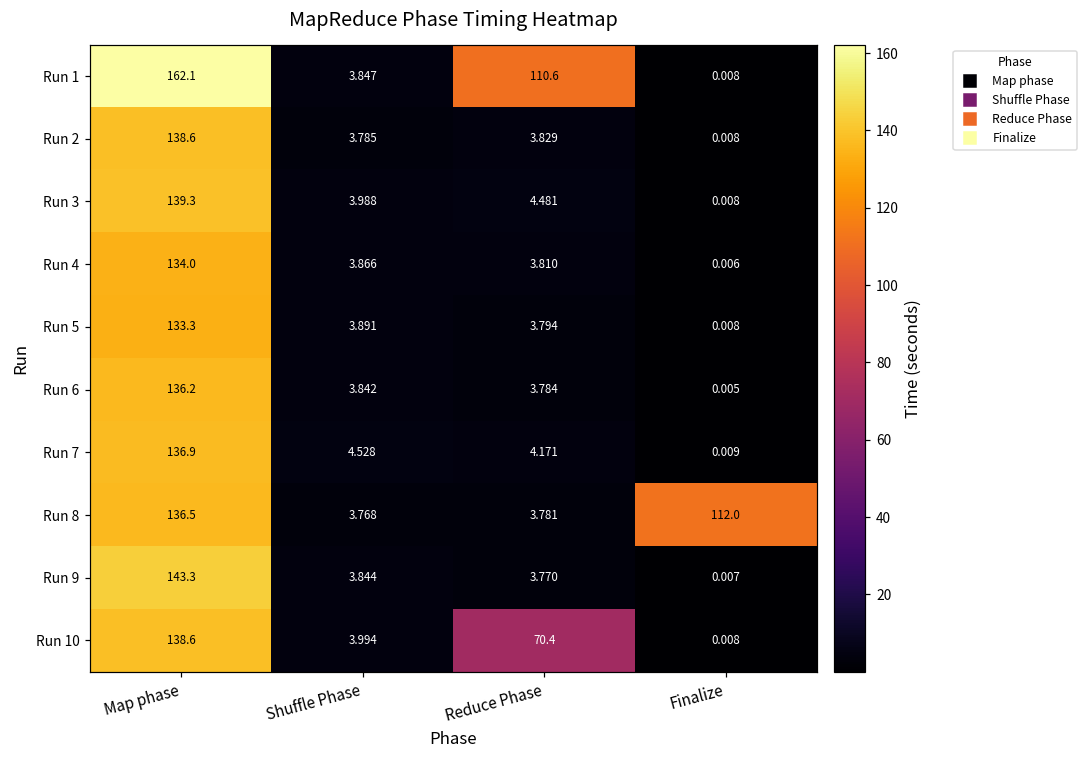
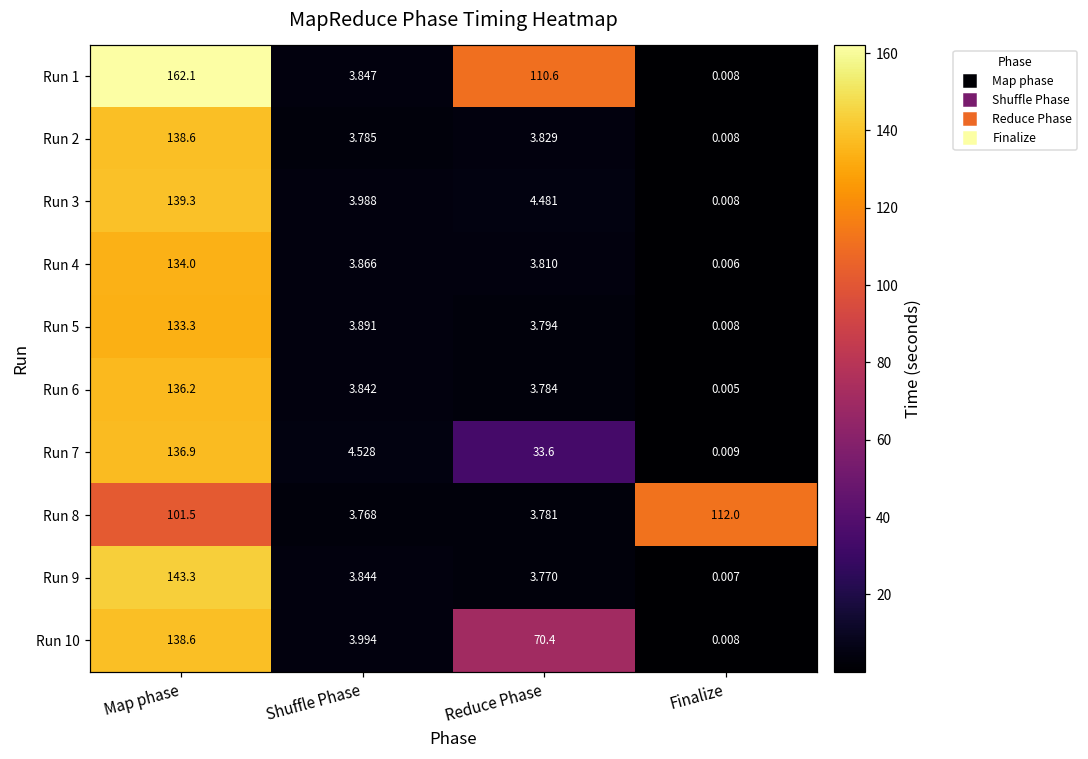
  {
    "Run 1": {
      "Map phase": 162.1,
      "Shuffle Phase": 3.847,
      "Reduce Phase": 110.6,
      "Finalize": 0.008
    },
    "Run 2": {
      "Map phase": 138.6,
      "Shuffle Phase": 3.785,
      "Reduce Phase": 3.829,
      "Finalize": 0.008
    },
    "Run 3": {
      "Map phase": 139.3,
      "Shuffle Phase": 3.988,
      "Reduce Phase": 4.481,
      "Finalize": 0.008
    },
    "Run 4": {
      "Map phase": 134.0,
      "Shuffle Phase": 3.866,
      "Reduce Phase": 3.810,
      "Finalize": 0.006
    },
    "Run 5": {
      "Map phase": 133.3,
      "Shuffle Phase": 3.891,
      "Reduce Phase": 3.794,
      "Finalize": 0.008
    },
    "Run 6": {
      "Map phase": 136.2,
      "Shuffle Phase": 3.842,
      "Reduce Phase": 3.784,
      "Finalize": 0.005
    },
    "Run 7": {
      "Map phase": 136.9,
      "Shuffle Phase": 4.528,
-     "Reduce Phase": 4.171,
+     "Reduce Phase": 33.6,
      "Finalize": 0.009
    },
    "Run 8": {
-     "Map phase": 136.5,
+     "Map phase": 101.5,
      "Shuffle Phase": 3.768,
      "Reduce Phase": 3.781,
      "Finalize": 112.0
    },
    "Run 9": {
      "Map phase": 143.3,
      "Shuffle Phase": 3.844,
      "Reduce Phase": 3.770,
      "Finalize": 0.007
    },
    "Run 10": {
      "Map phase": 138.6,
      "Shuffle Phase": 3.994,
      "Reduce Phase": 70.4,
      "Finalize": 0.008
    }
  }
